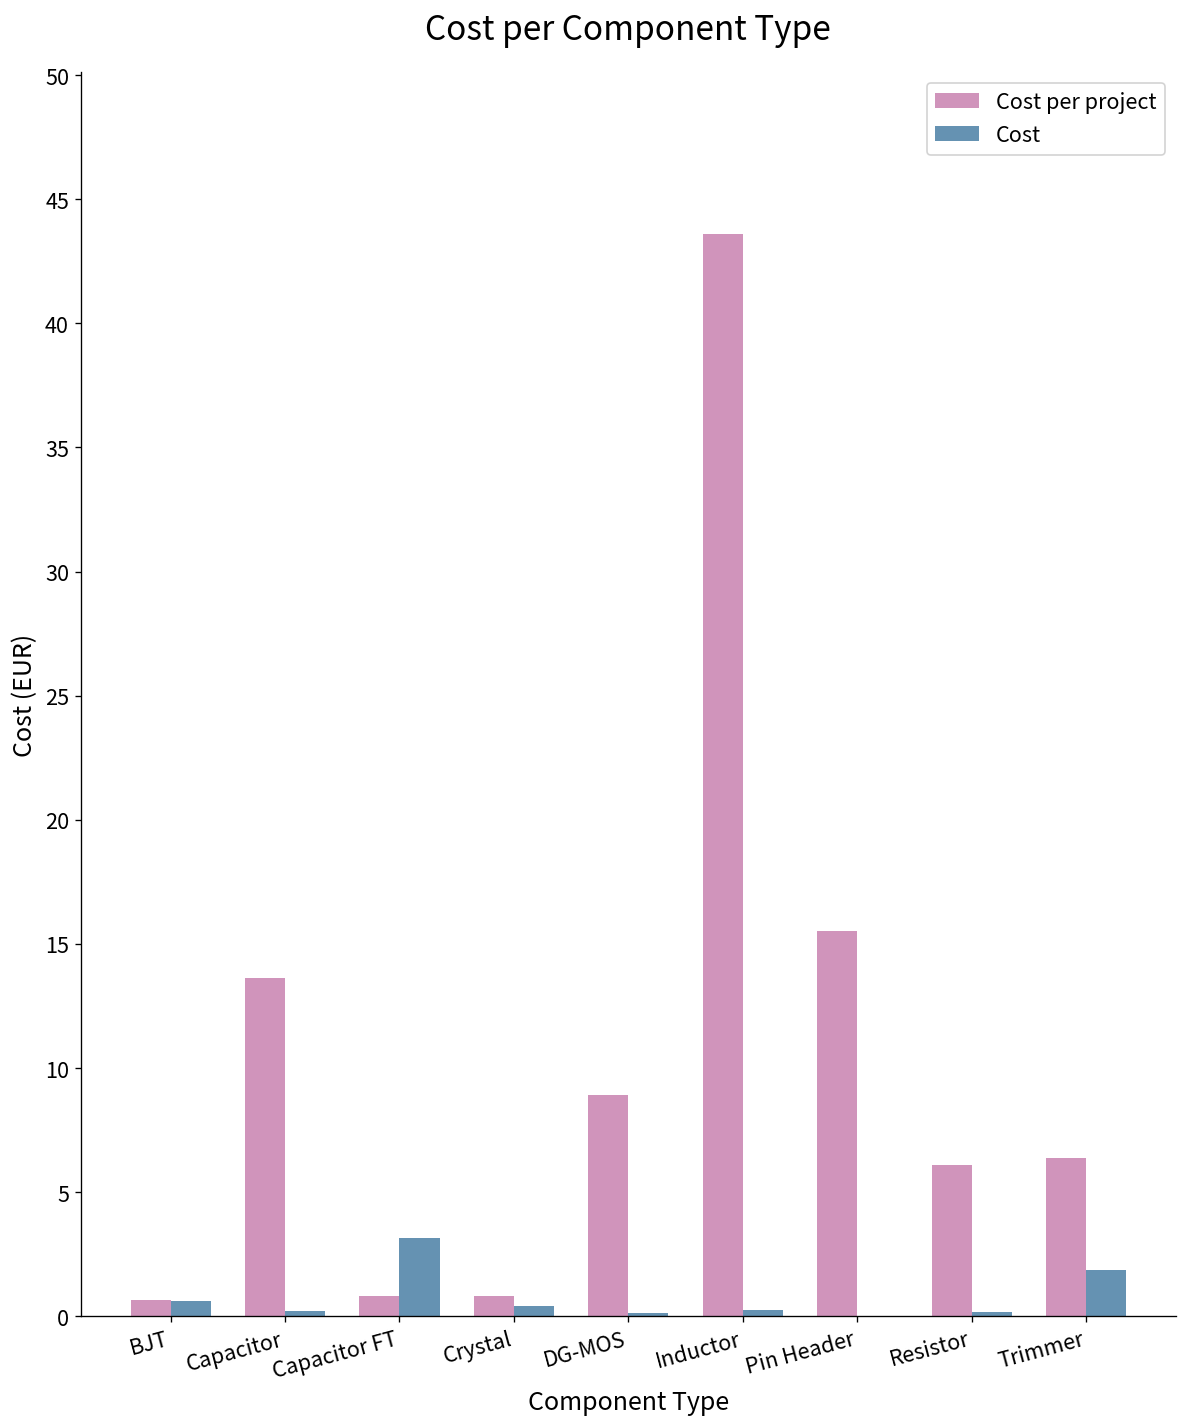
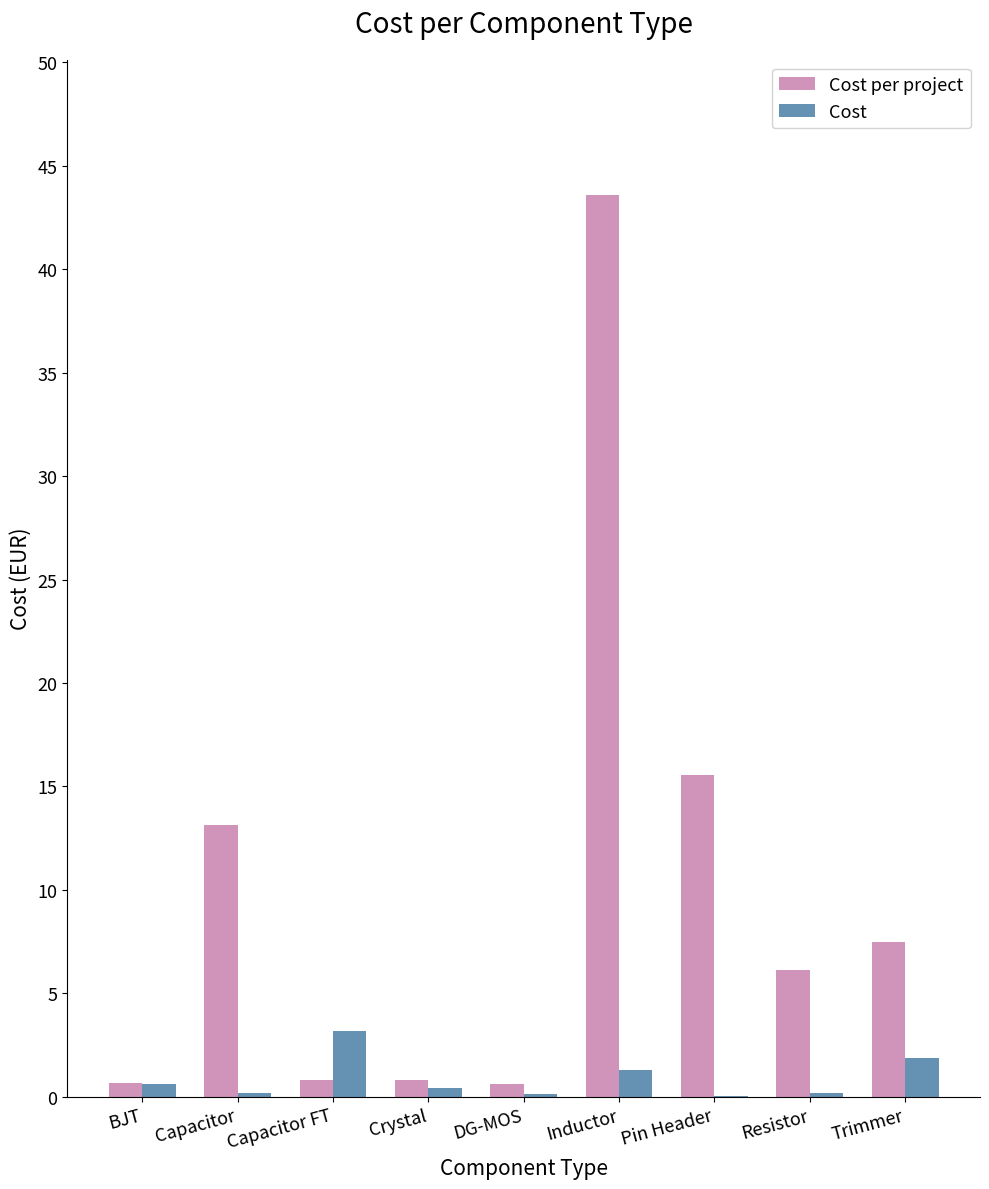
  {
    "Cost per project": {
      "BJT": 0.7,
-     "Capacitor": 13.6,
+     "Capacitor": 13.2,
      "Capacitor FT": 0.8,
      "Crystal": 0.8,
-     "DG-MOS": 8.9,
+     "DG-MOS": 0.6,
      "Inductor": 43.6,
      "Pin Header": 15.5,
      "Resistor": 6.1,
-     "Trimmer": 6.4
+     "Trimmer": 7.5
    },
    "Cost": {
      "BJT": 0.6,
      "Capacitor": 0.2,
      "Capacitor FT": 3.2,
      "Crystal": 0.4,
      "DG-MOS": 0.2,
-     "Inductor": 0.3,
+     "Inductor": 1.3,
      "Resistor": 0.2,
      "Trimmer": 1.9
    }
  }
